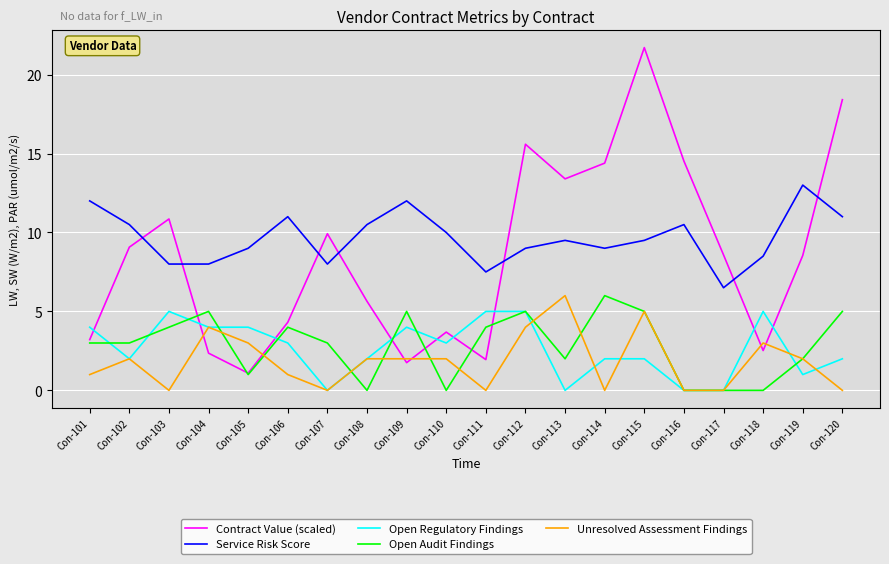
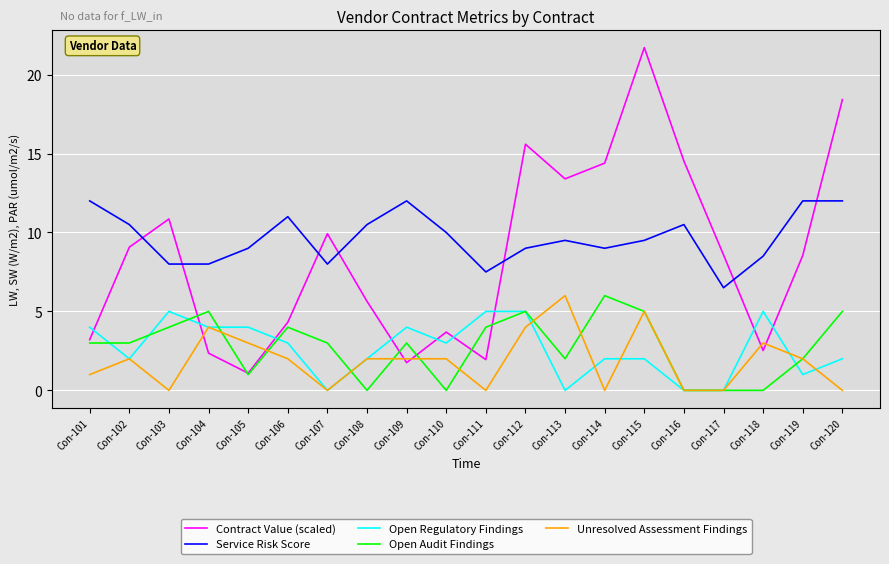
  {
    "Contract Value (scaled)": {
      "Con-101": 3.2,
      "Con-102": 9,
      "Con-103": 11,
      "Con-104": 2.4,
      "Con-106": 4.3,
      "Con-107": 10,
      "Con-108": 5.6,
      "Con-109": 1.8,
      "Con-110": 3.7,
      "Con-111": 2,
      "Con-112": 15.6,
      "Con-113": 13.4,
      "Con-114": 14.4,
      "Con-115": 21.7,
      "Con-116": 14.5,
      "Con-117": 8.6,
      "Con-118": 2.5,
      "Con-119": 8.5,
      "Con-120": 18.4
    },
    "Service Risk Score": {
      "Con-101": 12,
      "Con-102": 10.5,
      "Con-103": 8,
      "Con-104": 8,
      "Con-105": 9,
      "Con-106": 11,
      "Con-107": 8,
      "Con-108": 10.5,
      "Con-109": 12,
      "Con-110": 10,
      "Con-111": 7.5,
      "Con-112": 9,
      "Con-113": 9.5,
      "Con-114": 9,
      "Con-115": 9.5,
      "Con-116": 10.5,
      "Con-117": 6.5,
      "Con-118": 8.5,
-     "Con-119": 13,
-     "Con-120": 11
+     "Con-119": 12,
+     "Con-120": 12
    },
    "Open Regulatory Findings": {
      "Con-101": 4,
      "Con-103": 5,
      "Con-105": 4,
      "Con-106": 3,
      "Con-109": 4,
      "Con-110": 3,
      "Con-111": 5,
      "Con-113": 0,
      "Con-114": 2,
      "Con-115": 2,
      "Con-118": 5,
      "Con-119": 1,
      "Con-120": 2
    },
    "Open Audit Findings": {
      "Con-101": 3,
      "Con-102": 3,
      "Con-103": 4,
      "Con-104": 5,
      "Con-106": 4,
      "Con-107": 3,
      "Con-108": 0,
-     "Con-109": 5,
+     "Con-109": 3,
      "Con-110": 0,
      "Con-111": 4,
      "Con-113": 2,
      "Con-114": 6,
      "Con-118": 0,
      "Con-120": 5
    },
    "Unresolved Assessment Findings": {
      "Con-101": 1,
      "Con-103": 0,
      "Con-105": 3,
-     "Con-106": 1,
+     "Con-106": 2,
      "Con-109": 2,
      "Con-110": 2,
      "Con-111": 0,
      "Con-112": 4,
      "Con-113": 6,
      "Con-114": 0,
      "Con-118": 3,
      "Con-120": 0
    }
  }
